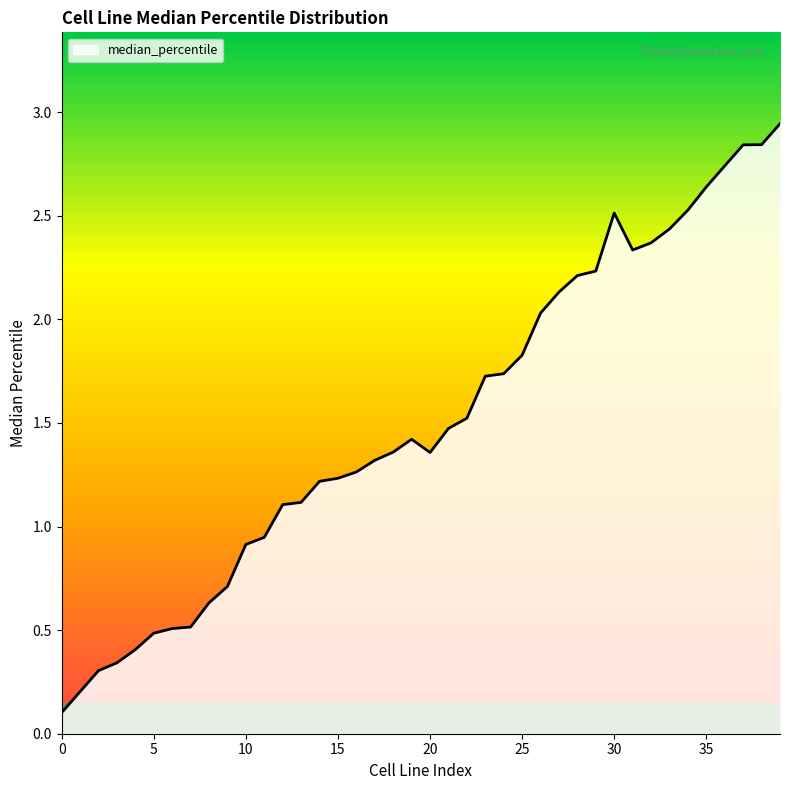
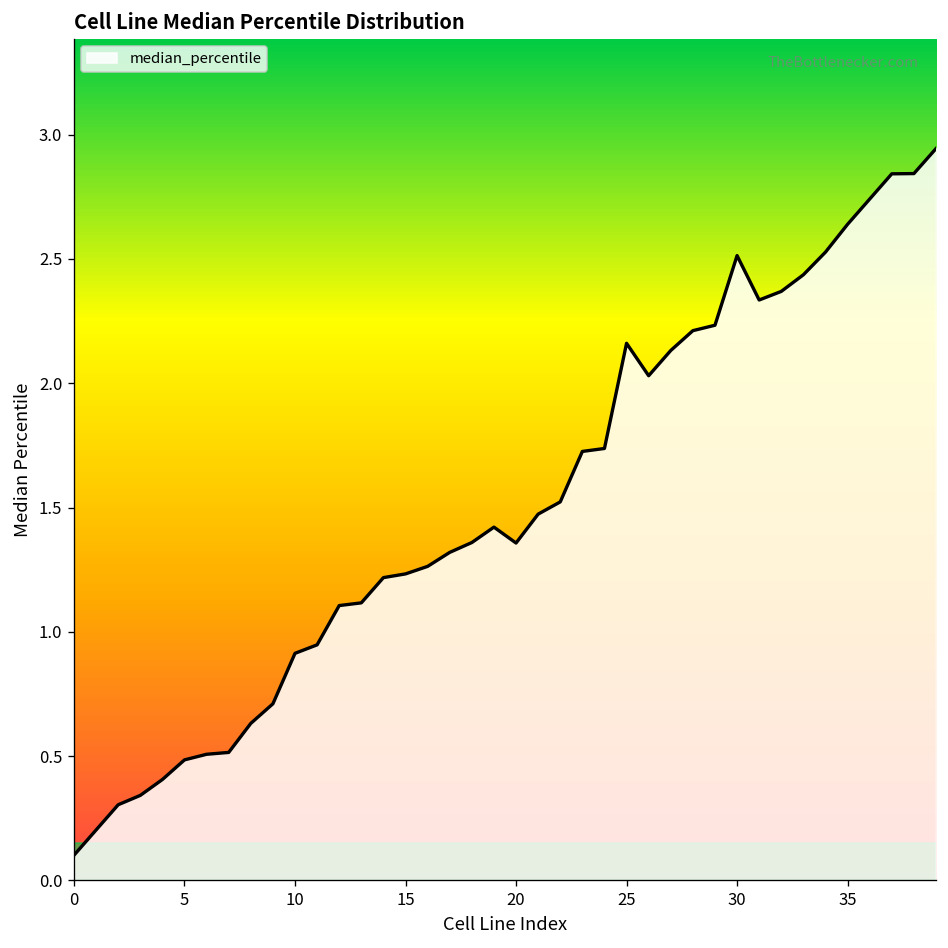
  {
    "5": 0.49,
    "10": 0.91,
    "15": 1.23,
    "20": 1.36,
-   "25": 1.83,
+   "25": 2.16,
    "30": 2.51,
    "35": 2.64
  }
